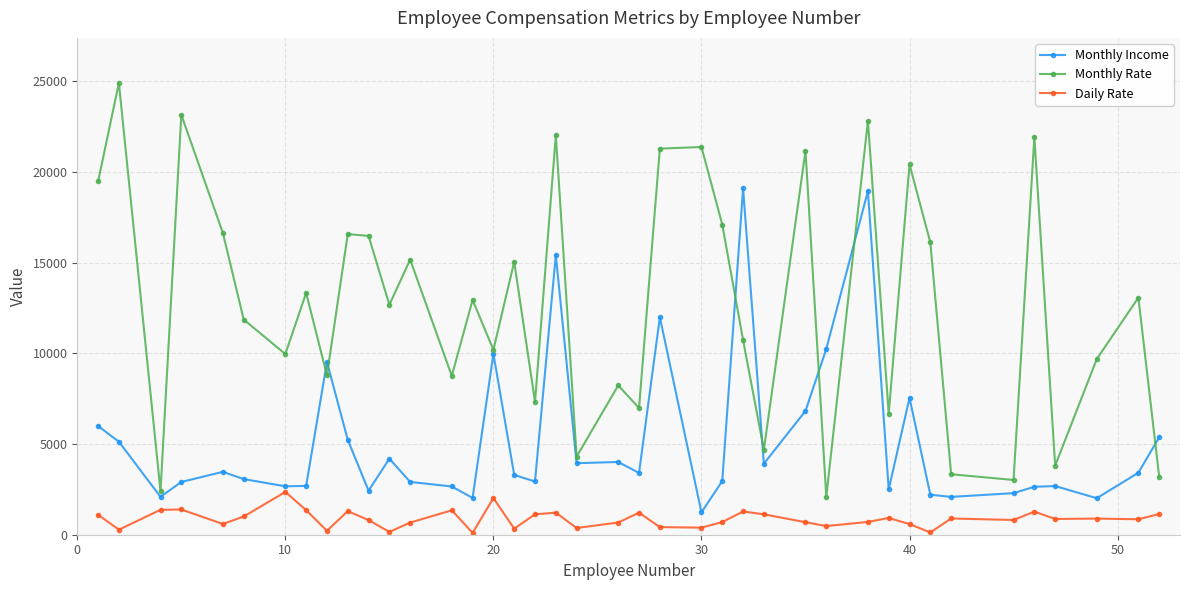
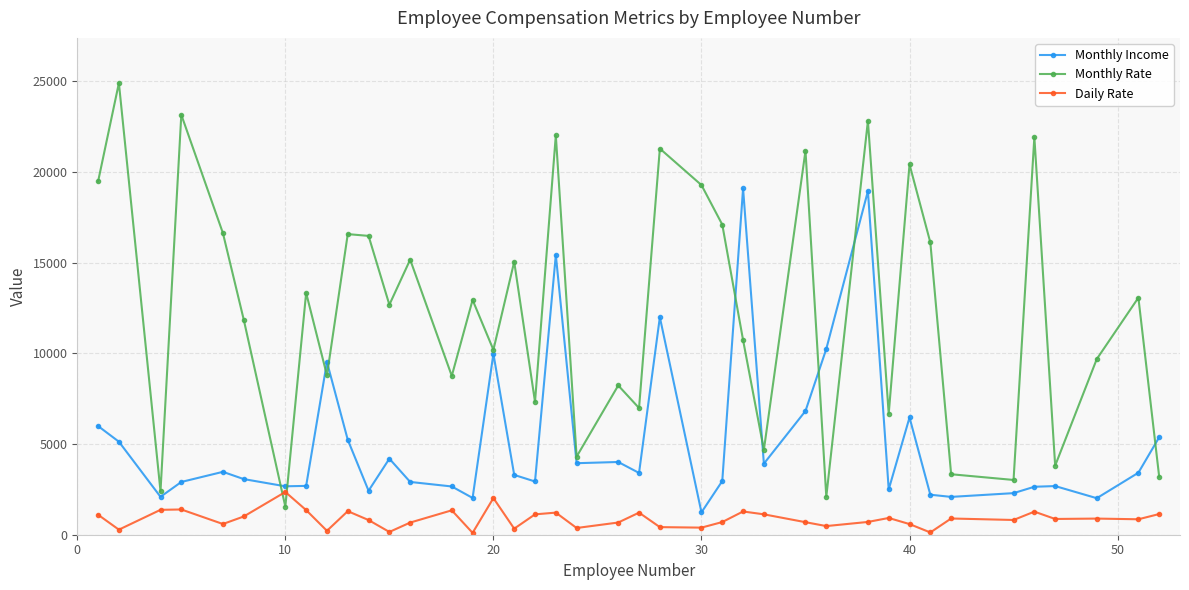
  {
    "Monthly Income": {
      "10": 2700,
      "20": 10000,
      "30": 1200,
-     "40": 7500
+     "40": 6500
    },
    "Monthly Rate": {
-     "10": 10000,
+     "10": 1500,
      "20": 10200,
-     "30": 21400,
+     "30": 19300,
      "40": 20400
    },
    "Daily Rate": {
      "10": 2400,
      "20": 2000,
      "30": 400,
      "40": 600
    }
  }
